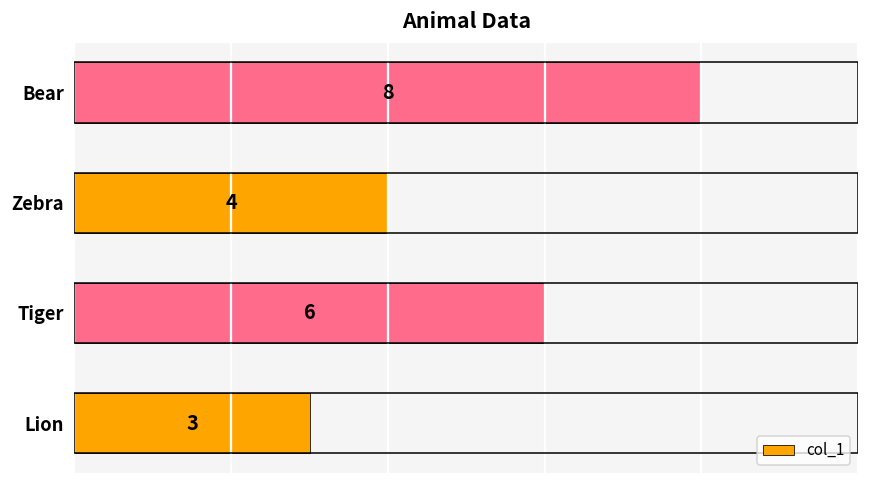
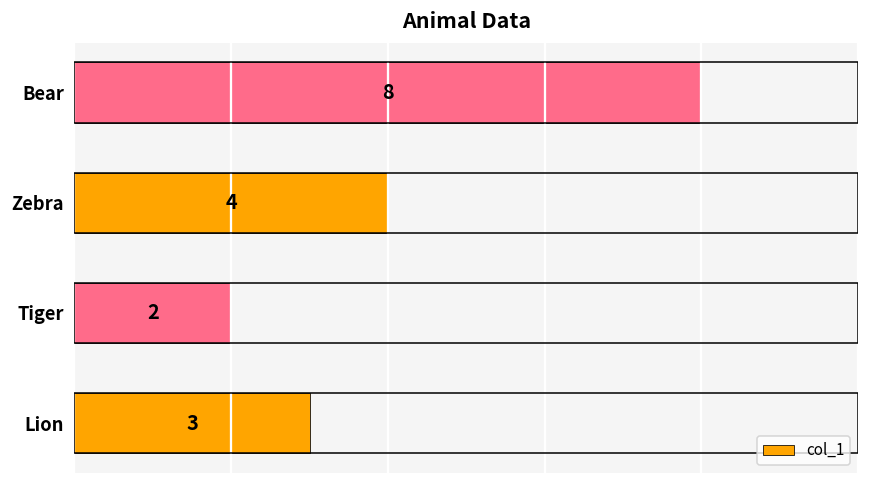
  {
    "Bear": 8,
    "Zebra": 4,
-   "Tiger": 6,
+   "Tiger": 2,
    "Lion": 3
  }
